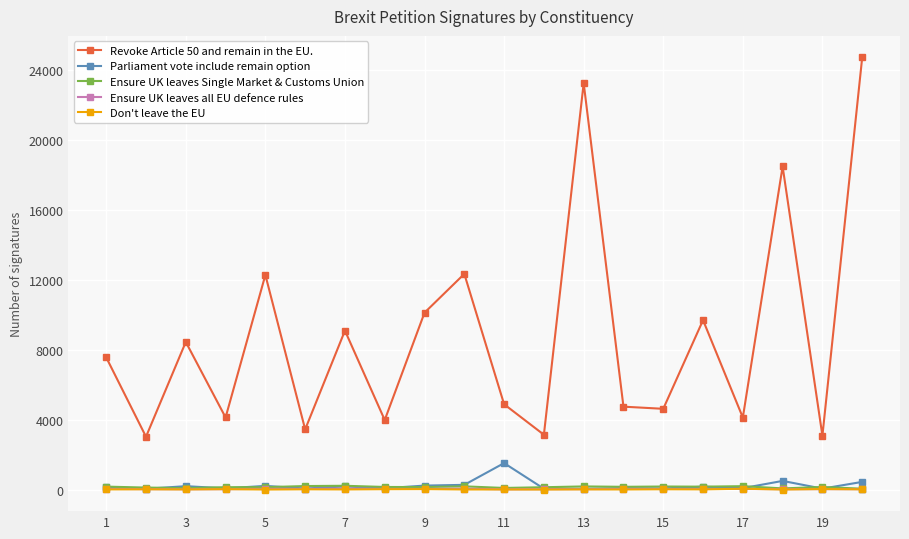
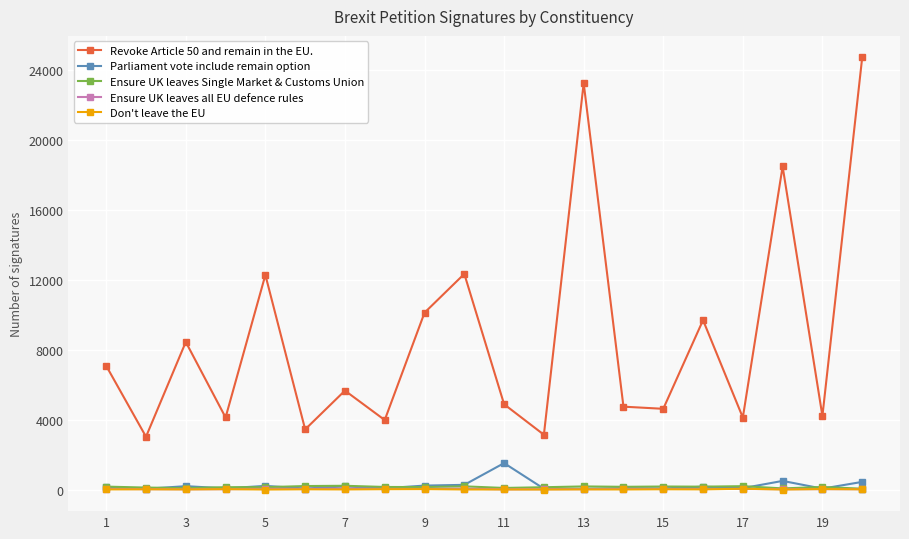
  {
    "Revoke Article 50 and remain in the EU.": {
-     "1": 7600,
+     "1": 7100,
      "3": 8500,
      "5": 12300,
-     "7": 9100,
+     "7": 5700,
      "9": 10100,
      "11": 4900,
      "13": 23300,
      "15": 4600,
      "17": 4100,
-     "19": 3100
+     "19": 4200
    },
    "Parliament vote include remain option": {
      "11": 1500
    },
    "Don't leave the EU": {
      "7": 0
    }
  }
